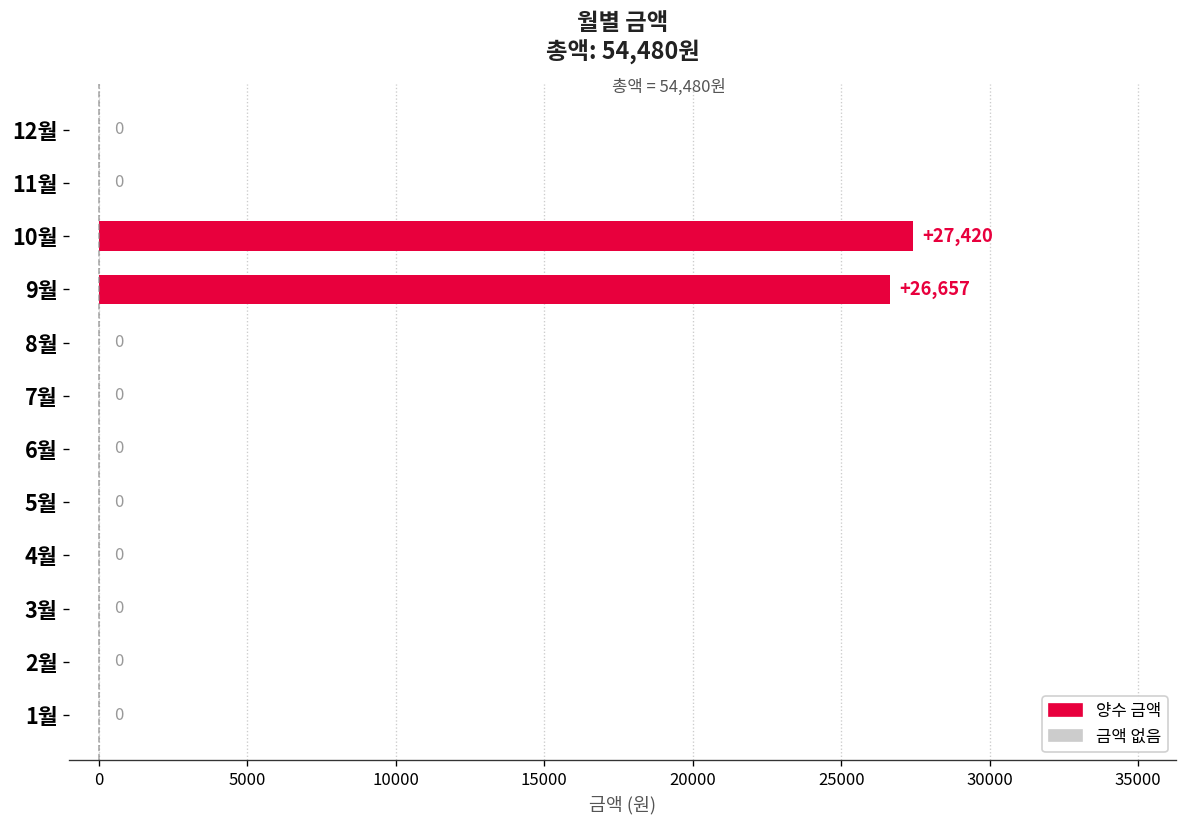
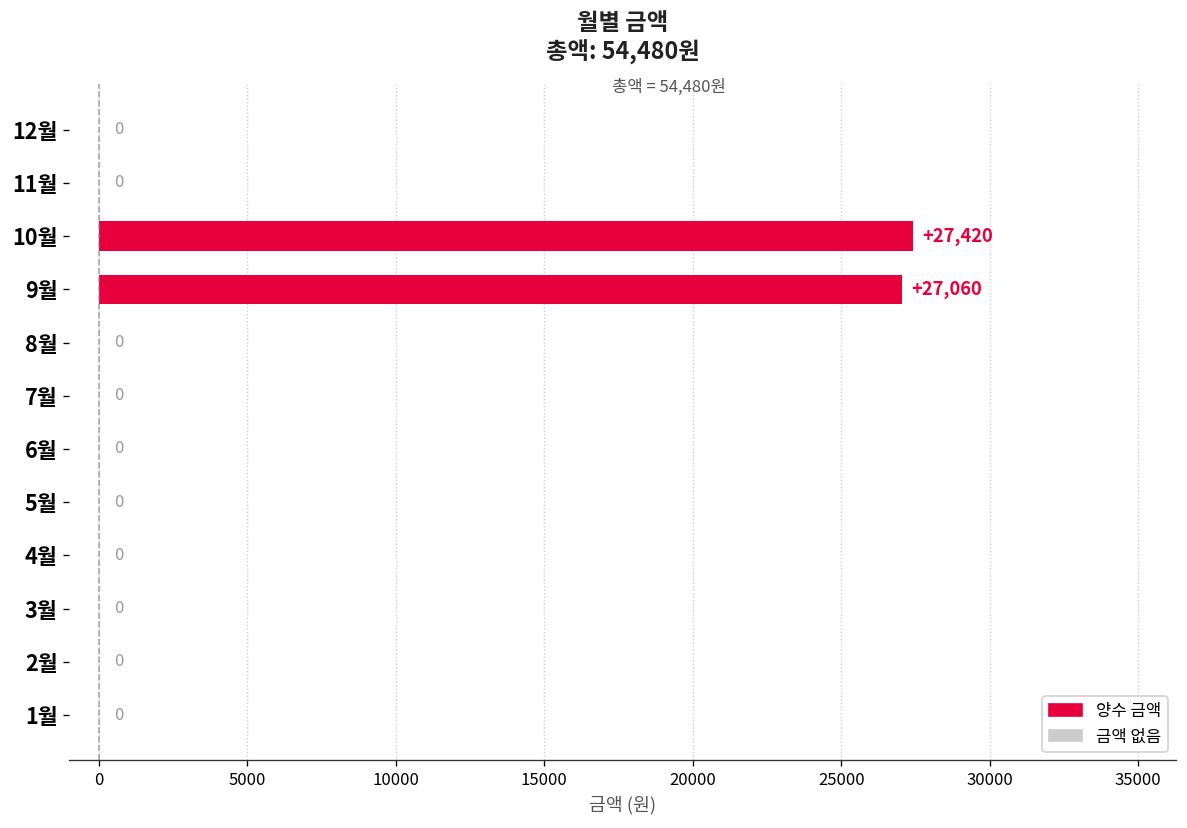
  {
    "12월": "0",
    "11월": "0",
    "10월": "+27,420",
-   "9월": "+26,657",
+   "9월": "+27,060",
    "8월": "0",
    "7월": "0",
    "6월": "0",
    "5월": "0",
    "4월": "0",
    "3월": "0",
    "2월": "0",
    "1월": "0"
  }
